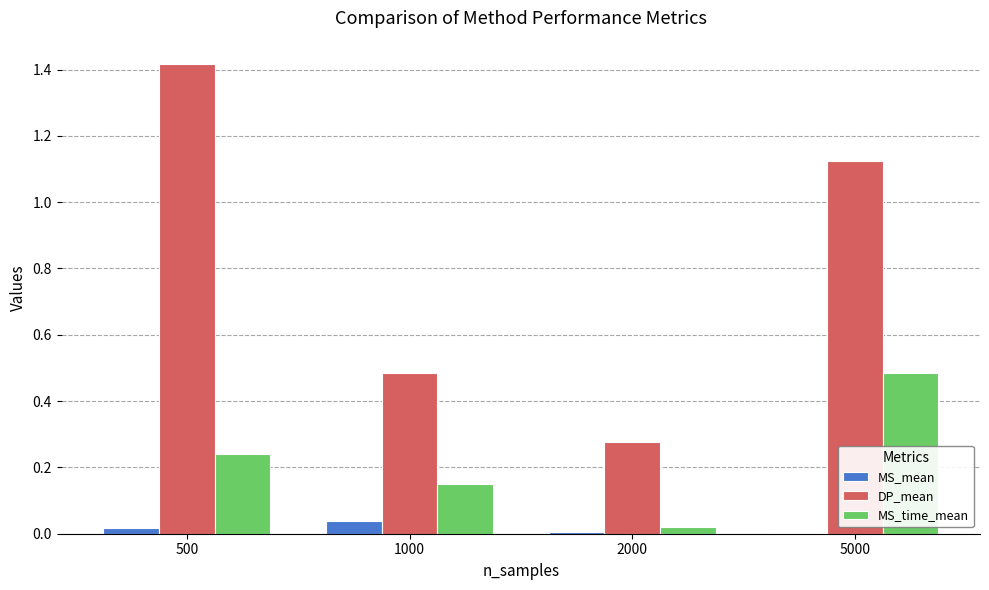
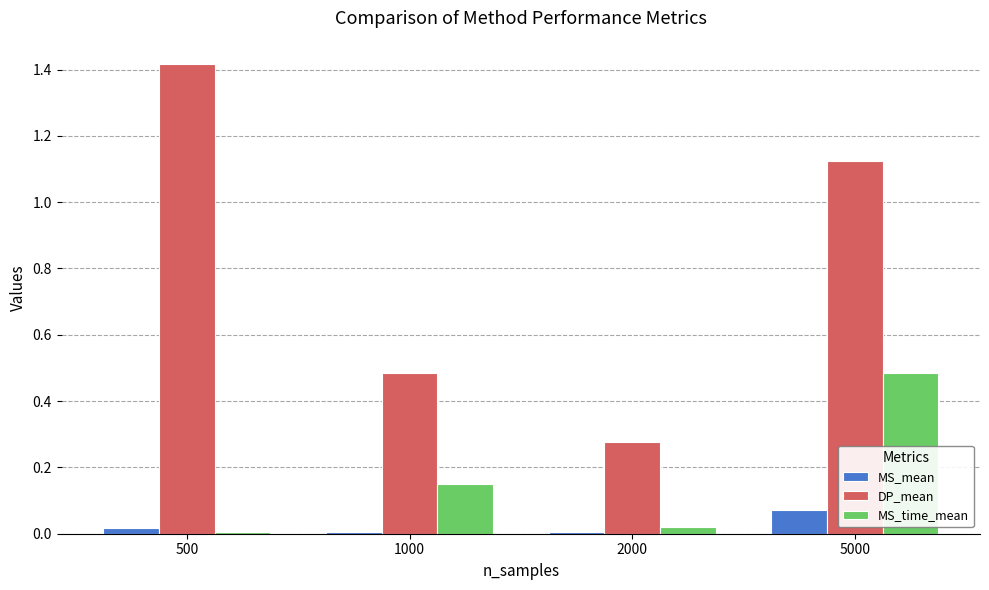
  {
    "MS_mean": {
      "500": 0.02,
-     "1000": 0.04,
-     "5000": 0.00
+     "1000": 0.01,
+     "5000": 0.07
    },
    "DP_mean": {
      "500": 1.42,
      "1000": 0.49,
      "2000": 0.28,
      "5000": 1.13
    },
    "MS_time_mean": {
-     "500": 0.24,
+     "500": 0.01,
      "1000": 0.15,
      "2000": 0.02,
      "5000": 0.48
    }
  }
